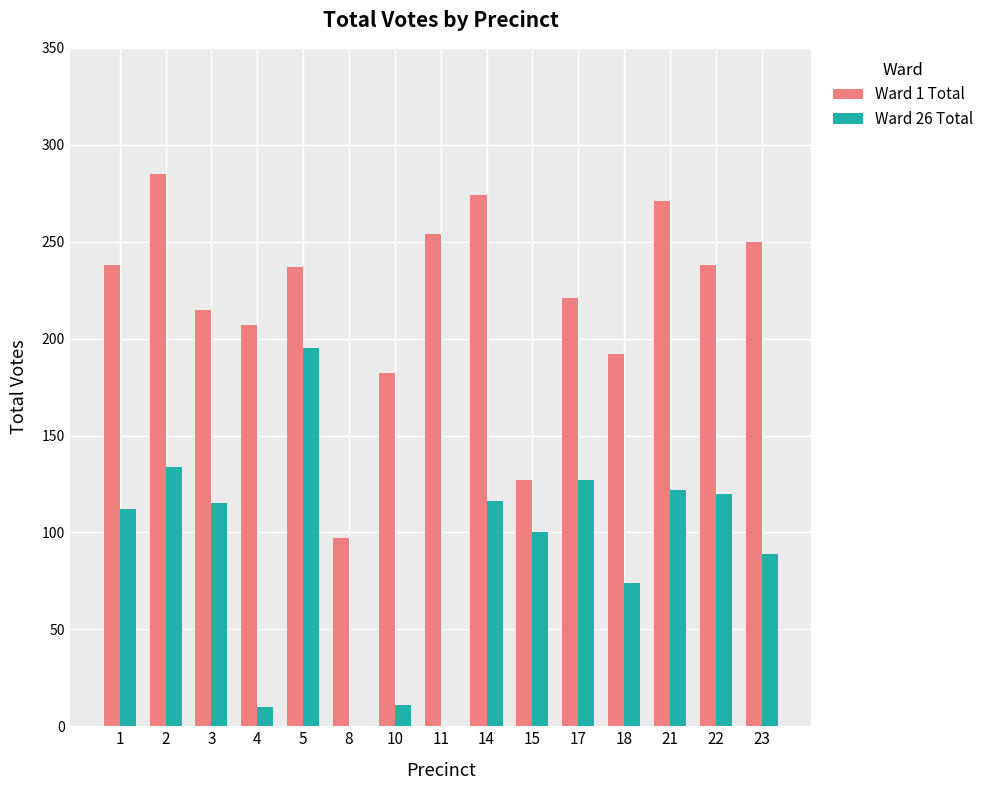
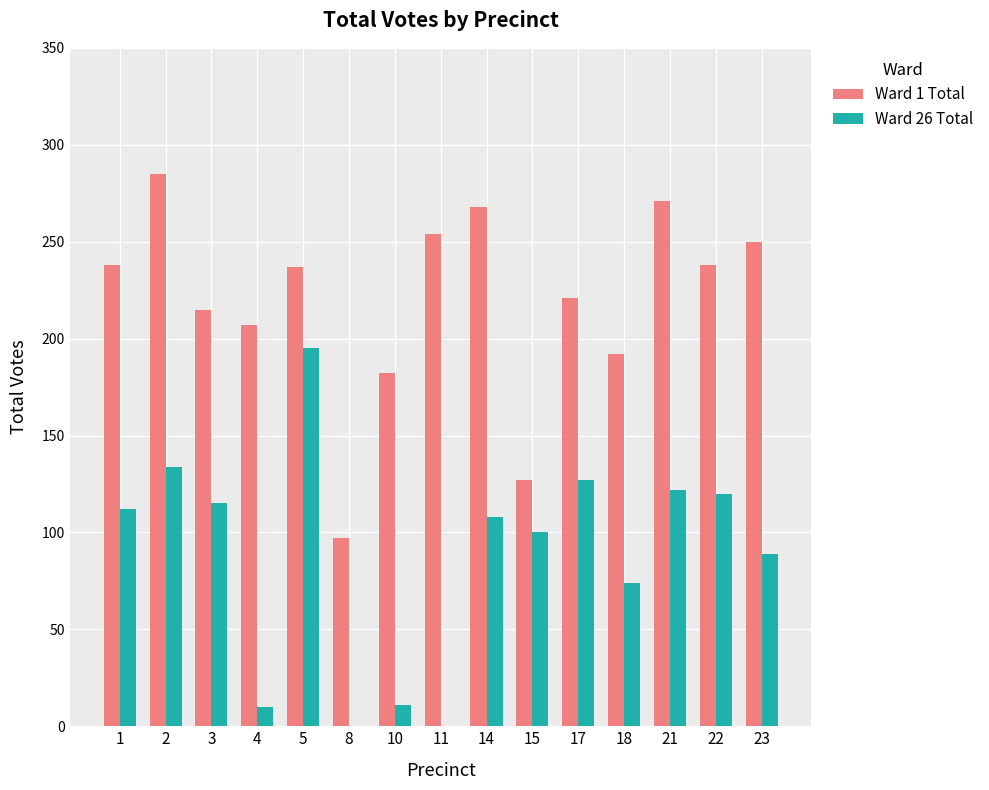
  {
    "Ward 1 Total": {
      "1": 238,
      "2": 285,
      "3": 215,
      "4": 207,
      "5": 237,
      "8": 97,
      "10": 182,
      "11": 254,
-     "14": 274,
+     "14": 268,
      "15": 127,
      "17": 221,
      "18": 192,
      "21": 271,
      "22": 238,
      "23": 250
    },
    "Ward 26 Total": {
      "1": 112,
      "2": 134,
      "3": 115,
      "4": 10,
      "5": 195,
      "8": 0,
      "10": 11,
      "11": 0,
-     "14": 116,
+     "14": 108,
      "15": 100,
      "17": 127,
      "18": 74,
      "21": 122,
      "22": 120,
      "23": 89
    }
  }
